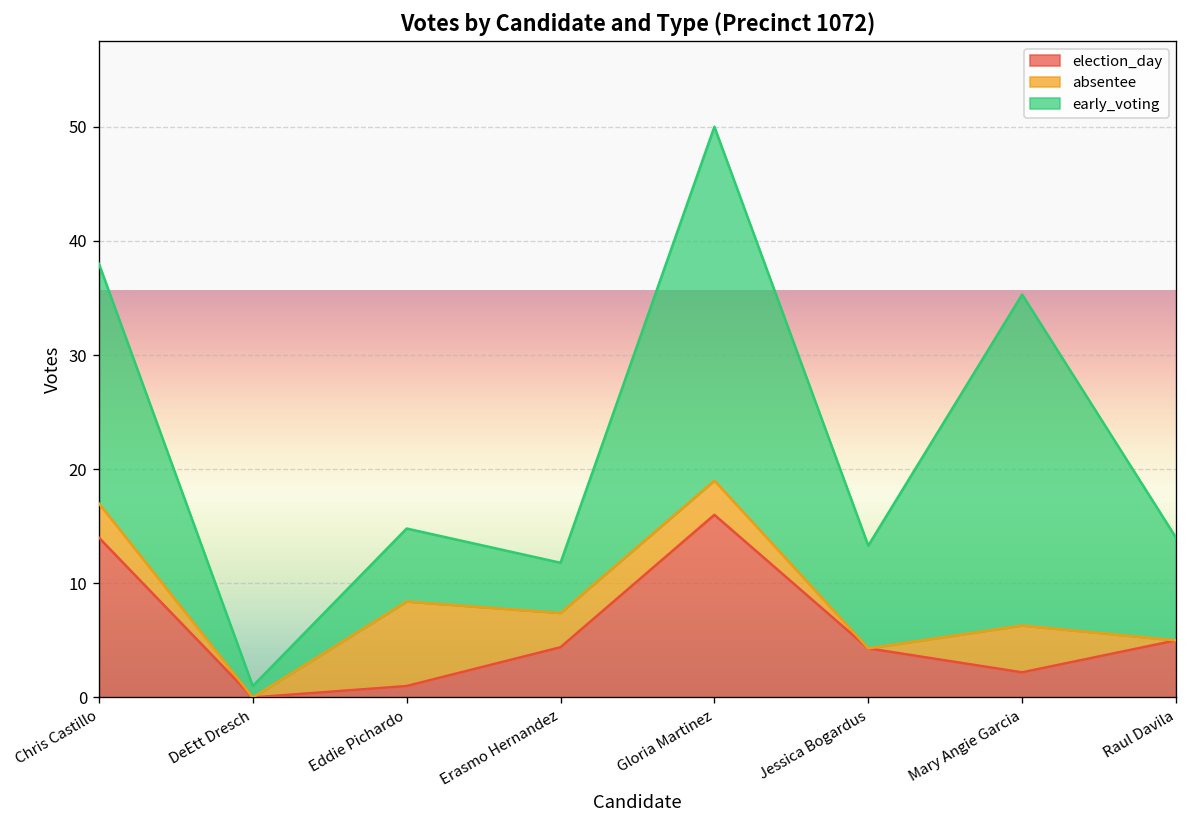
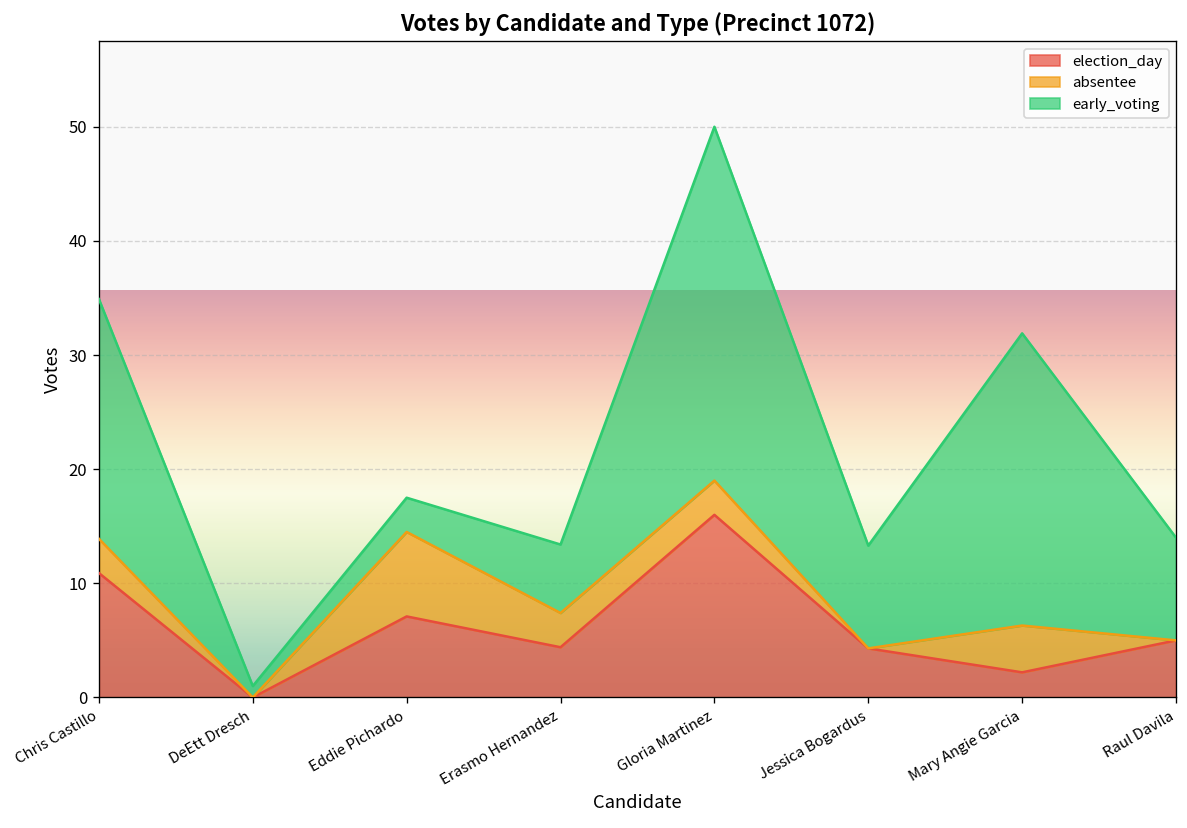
  {
    "election_day": {
-     "Chris Castillo": 14,
-     "Eddie Pichardo": 1,
+     "Chris Castillo": 11,
+     "Eddie Pichardo": 7,
      "Erasmo Hernandez": 4,
      "Gloria Martinez": 16,
      "Mary Angie Garcia": 2
    },
    "absentee": {
      "Chris Castillo": 3,
      "Eddie Pichardo": 7,
      "Erasmo Hernandez": 3,
      "Gloria Martinez": 3,
      "Mary Angie Garcia": 4
    },
    "early_voting": {
      "Chris Castillo": 21,
      "DeEtt Dresch": 1,
-     "Eddie Pichardo": 6,
-     "Erasmo Hernandez": 4,
+     "Eddie Pichardo": 3,
+     "Erasmo Hernandez": 6,
      "Gloria Martinez": 31,
      "Jessica Bogardus": 9,
-     "Mary Angie Garcia": 29,
+     "Mary Angie Garcia": 26,
      "Raul Davila": 9
    }
  }
